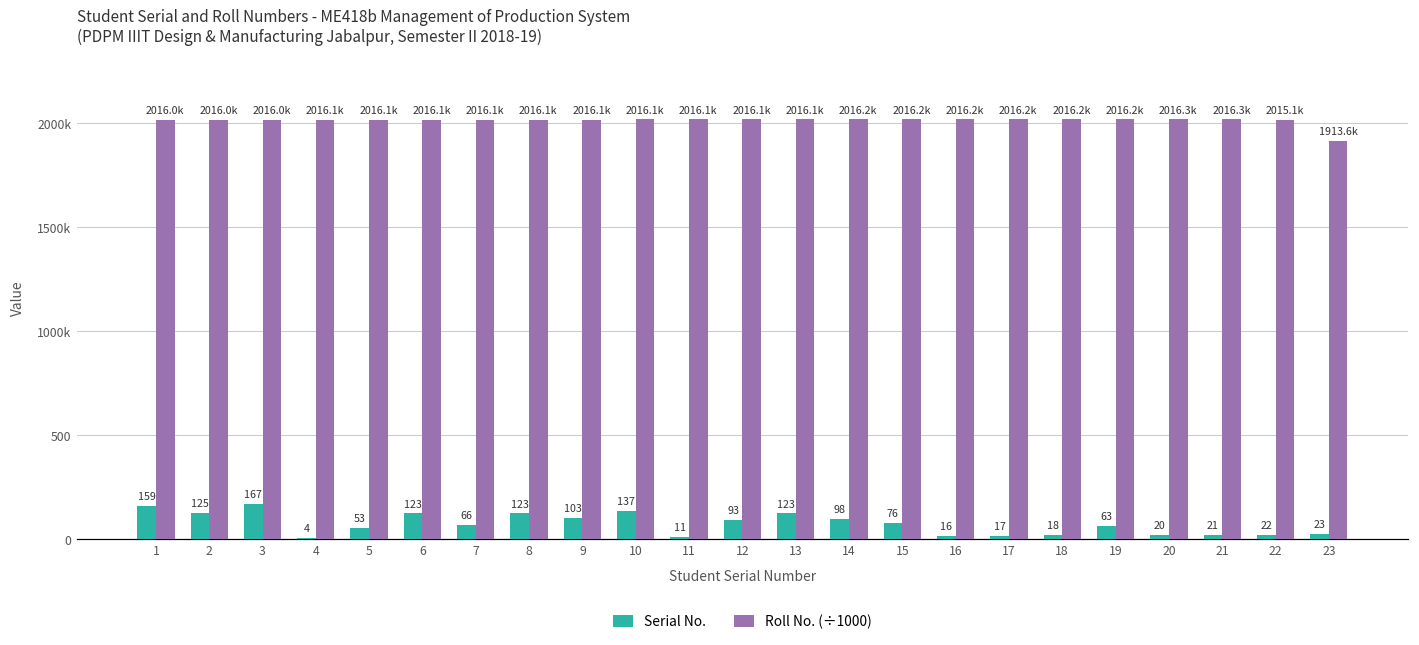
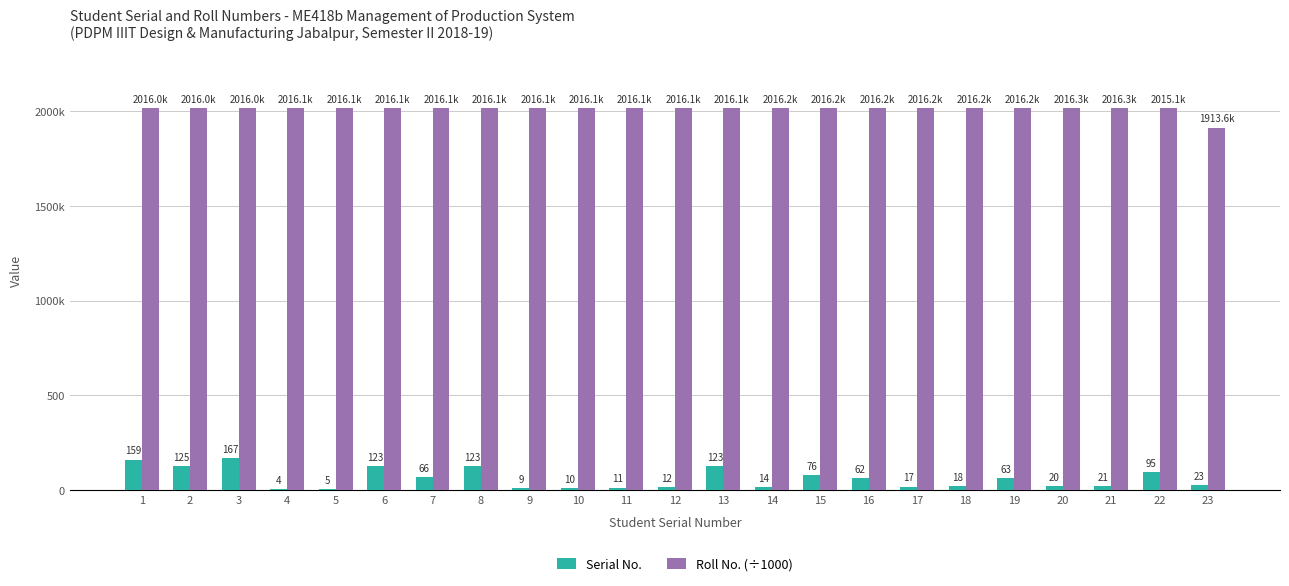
  {
    "Serial No.": {
      "1": "159",
      "2": "125",
      "3": "167",
      "4": "4",
-     "5": "53",
+     "5": "5",
      "6": "123",
      "7": "66",
      "8": "123",
-     "9": "103",
-     "10": "137",
+     "9": "9",
+     "10": "10",
      "11": "11",
-     "12": "93",
+     "12": "12",
      "13": "123",
-     "14": "98",
+     "14": "14",
      "15": "76",
-     "16": "16",
+     "16": "62",
      "17": "17",
      "18": "18",
      "19": "63",
      "20": "20",
      "21": "21",
-     "22": "22",
+     "22": "95",
      "23": "23"
    },
    "Roll No. (÷1000)": {
      "1": "2016.0k",
      "2": "2016.0k",
      "3": "2016.0k",
      "4": "2016.1k",
      "5": "2016.1k",
      "6": "2016.1k",
      "7": "2016.1k",
      "8": "2016.1k",
      "9": "2016.1k",
      "10": "2016.1k",
      "11": "2016.1k",
      "12": "2016.1k",
      "13": "2016.1k",
      "14": "2016.2k",
      "15": "2016.2k",
      "16": "2016.2k",
      "17": "2016.2k",
      "18": "2016.2k",
      "19": "2016.2k",
      "20": "2016.3k",
      "21": "2016.3k",
      "22": "2015.1k",
      "23": "1913.6k"
    }
  }
